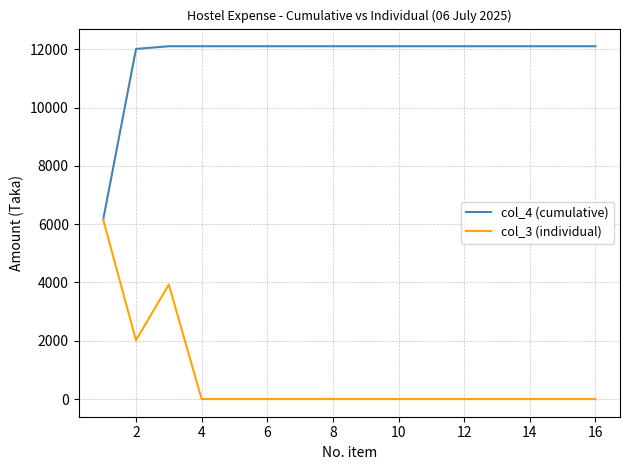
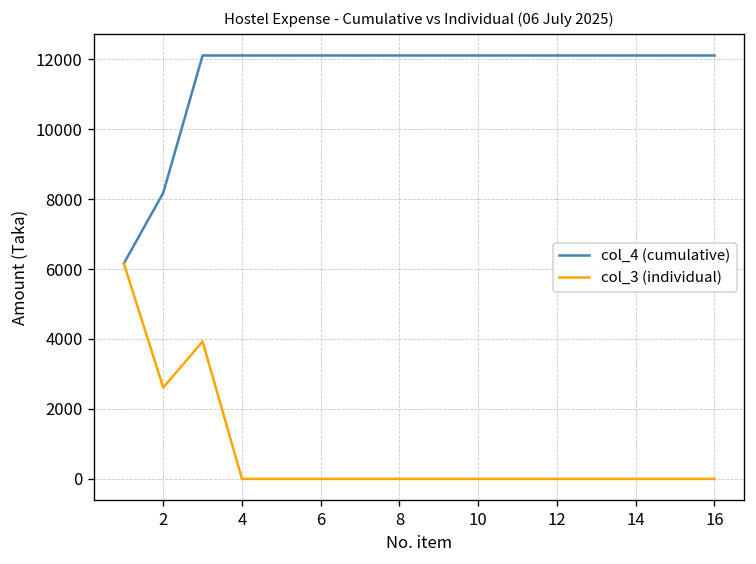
  {
    "col_4 (cumulative)": {
-     "2": 12000,
+     "2": 8200,
      "4": 12100,
      "6": 12100,
      "8": 12100,
      "10": 12100,
      "12": 12100,
      "14": 12100,
      "16": 12100
    },
    "col_3 (individual)": {
-     "2": 2000,
+     "2": 2600,
      "4": 0,
      "6": 0,
      "8": 0,
      "10": 0,
      "12": 0,
      "14": 0,
      "16": 0
    }
  }
